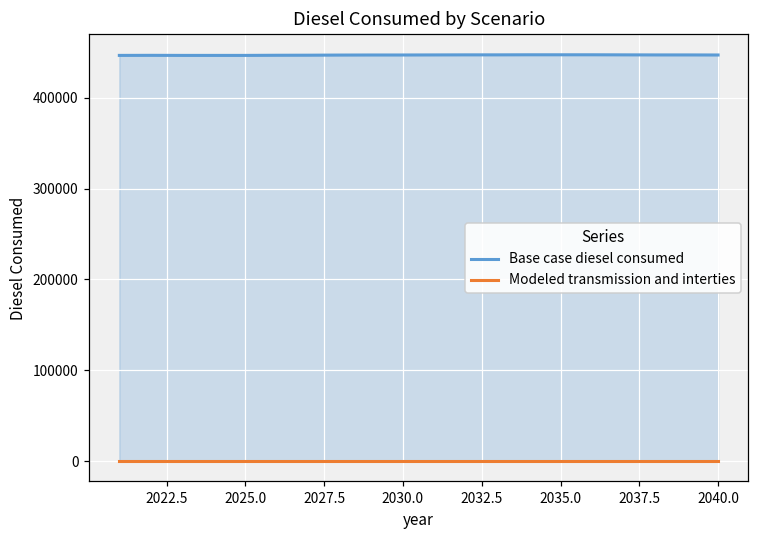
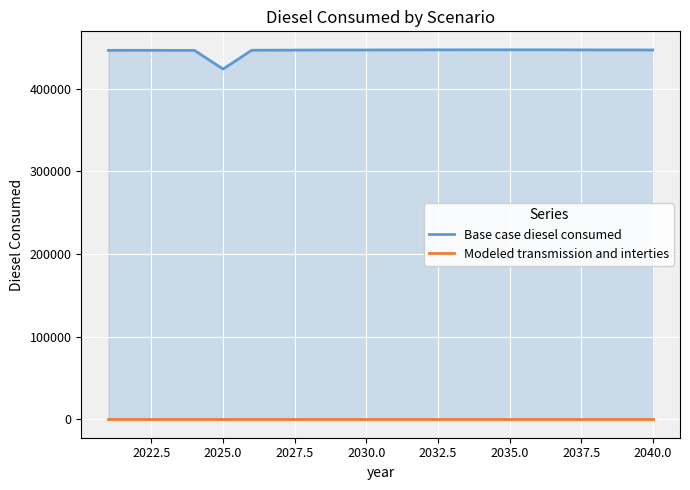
  {
    "Base case diesel consumed": {
-     "2025.0": 450000,
+     "2025.0": 420000,
      "2030.0": 450000,
      "2035.0": 450000,
      "2040.0": 450000
    },
    "Modeled transmission and interties": {
      "2025.0": 0,
      "2030.0": 0,
      "2035.0": 0,
      "2040.0": 0
    }
  }
